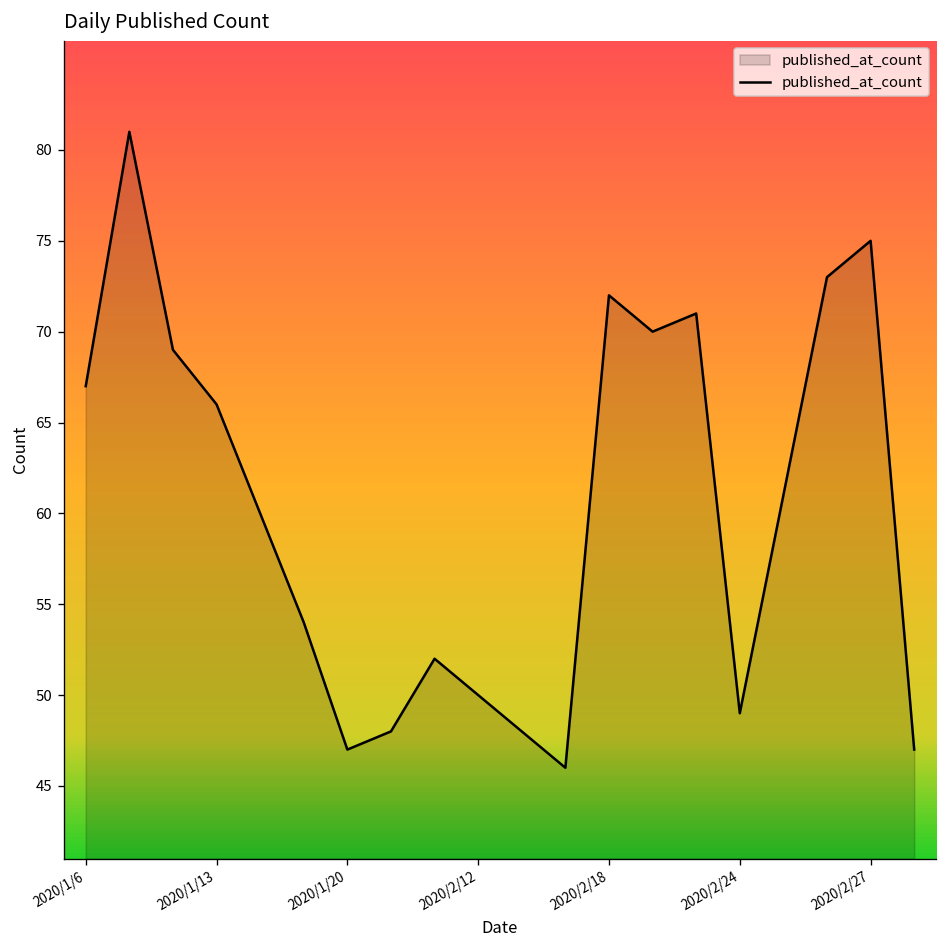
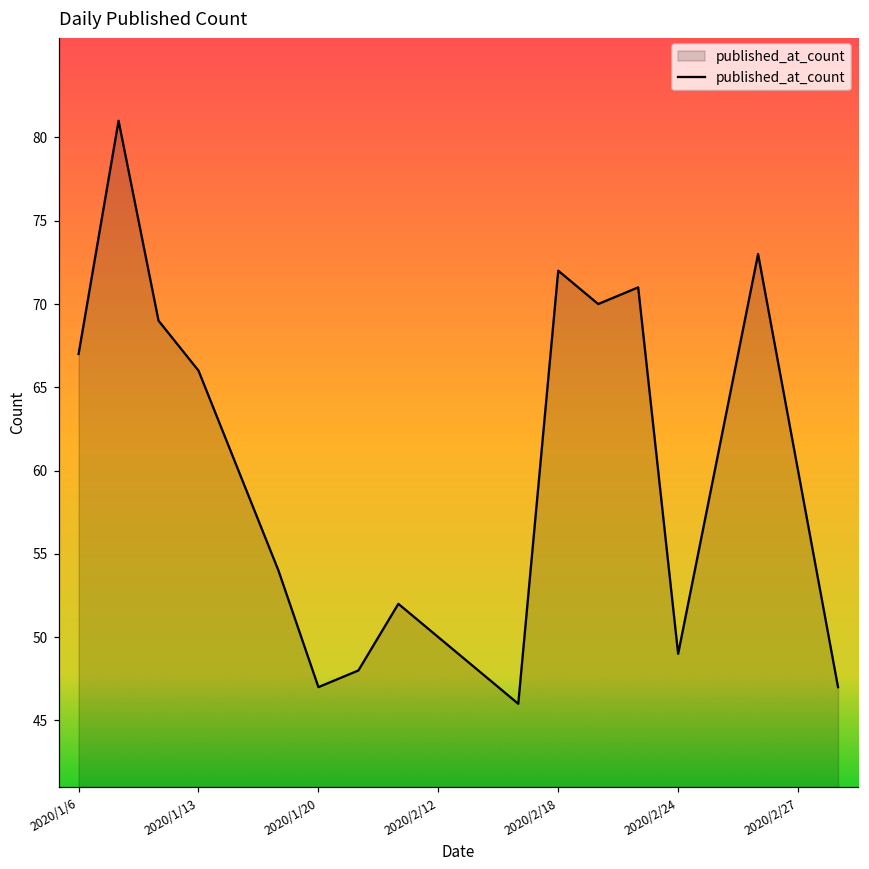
  {
    "2020/1/6": 67,
    "2020/1/13": 66,
    "2020/1/20": 47,
    "2020/2/12": 50,
    "2020/2/18": 72,
    "2020/2/24": 49,
-   "2020/2/27": 75
+   "2020/2/27": 60
  }
